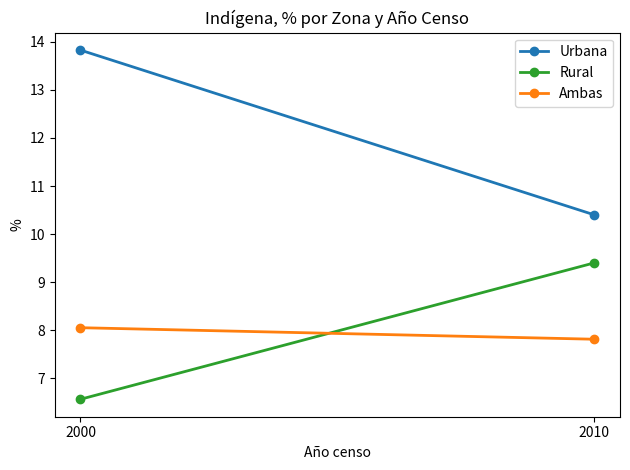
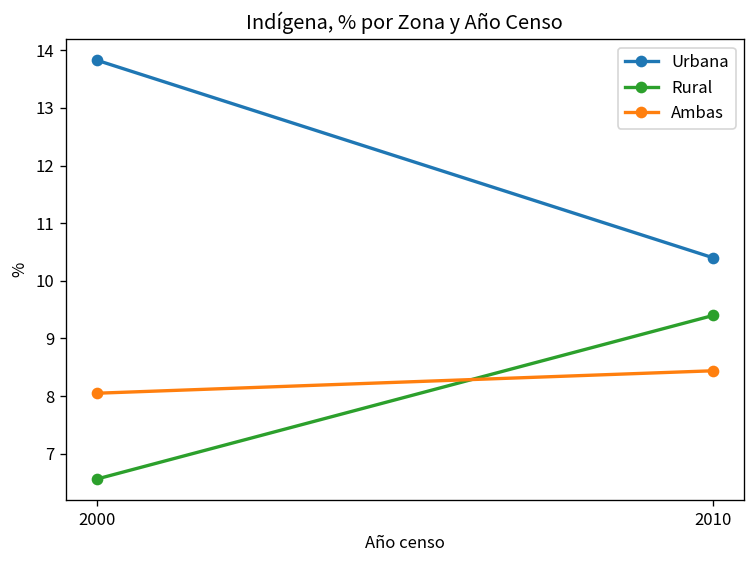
  {
    "Urbana": {
      "2000": 13.8,
      "2010": 10.4
    },
    "Rural": {
      "2000": 6.6,
      "2010": 9.4
    },
    "Ambas": {
      "2000": 8.1,
-     "2010": 7.8
+     "2010": 8.4
    }
  }
